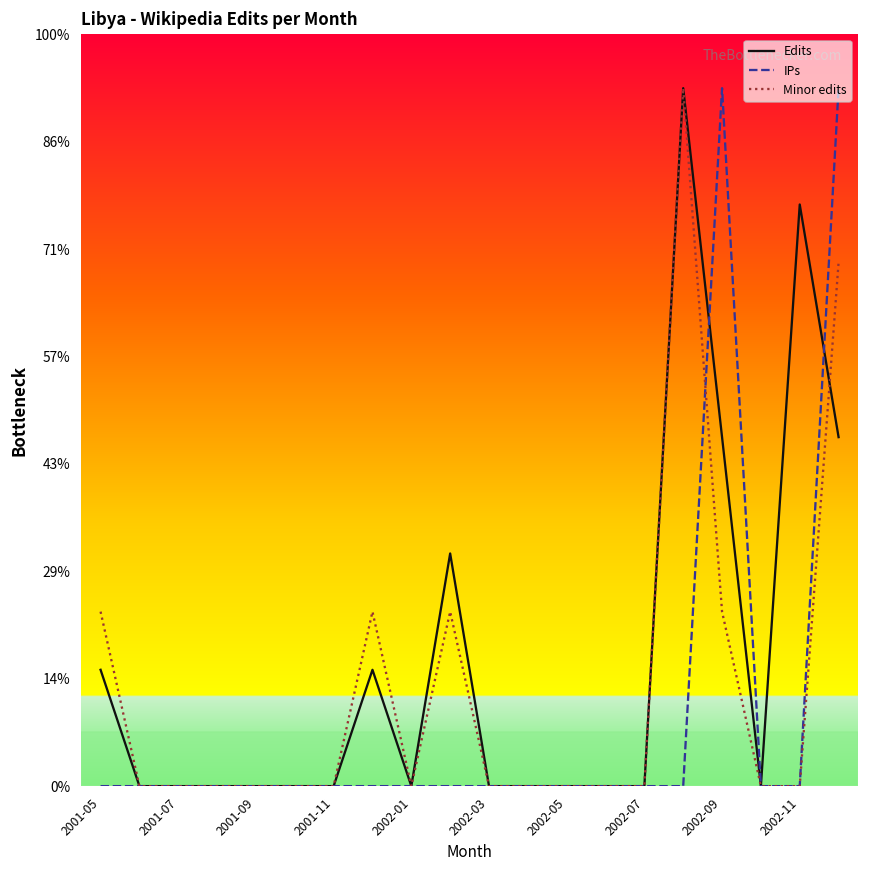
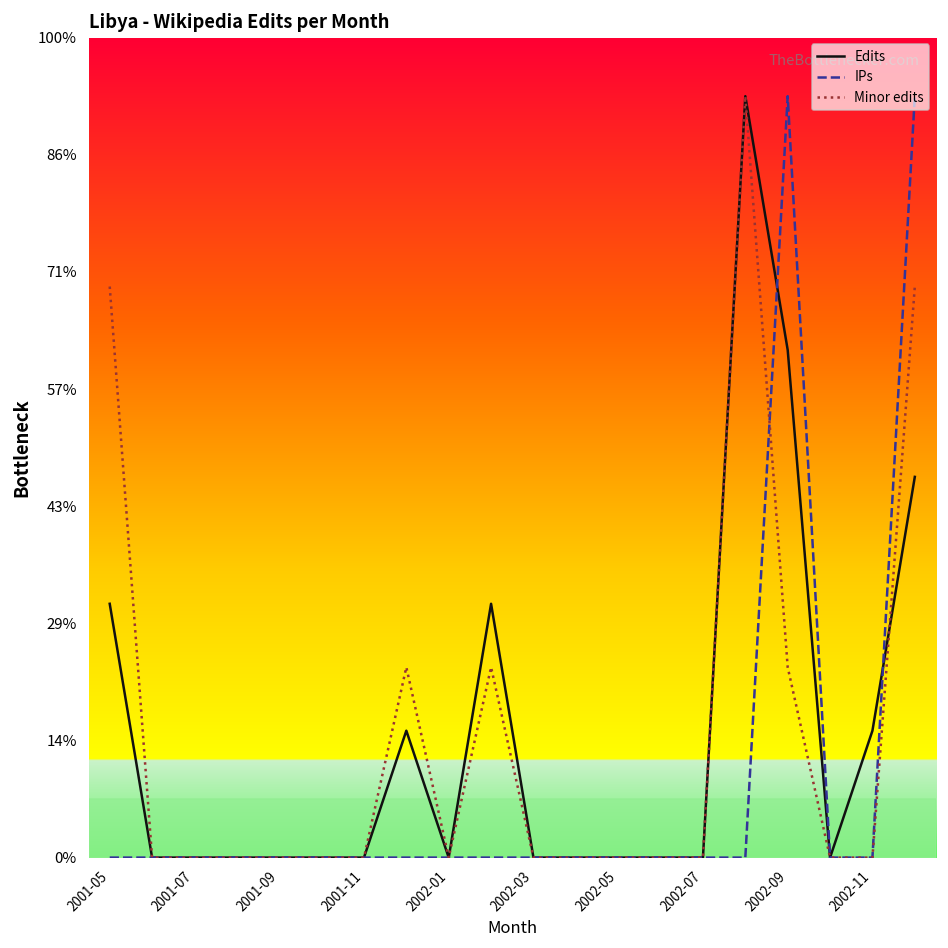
  {
    "Edits": {
-     "2001-05": "15%",
-     "2002-09": "46%",
-     "2002-11": "77%"
+     "2001-05": "31%",
+     "2002-09": "62%",
+     "2002-11": "15%"
    },
    "IPs": {
      "2002-09": "93%"
    },
    "Minor edits": {
-     "2001-05": "23%",
+     "2001-05": "70%",
      "2002-09": "23%"
    }
  }
